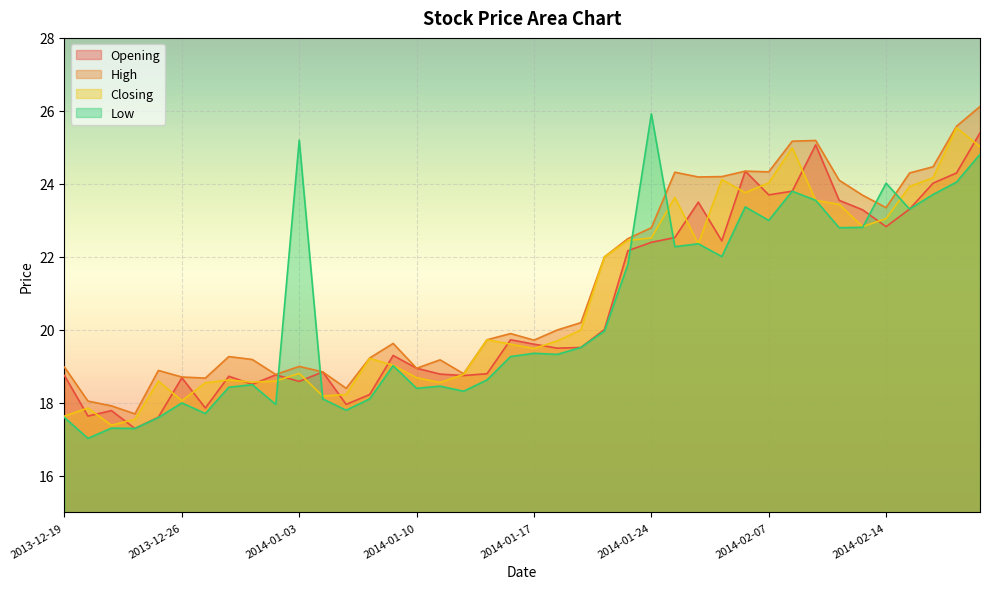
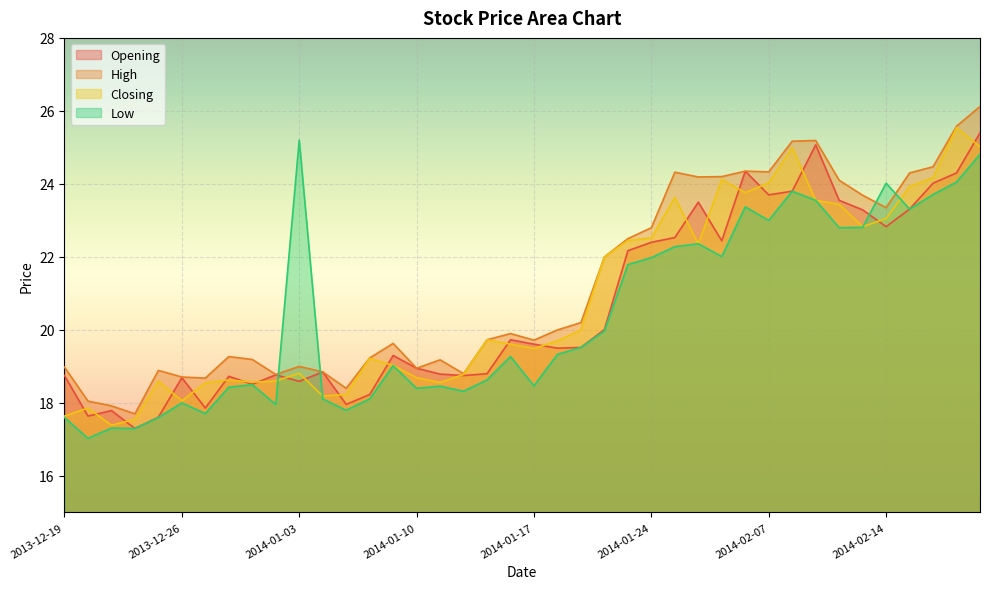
  {
    "Low": {
      "2014-01-03": 25.2,
      "2014-01-10": 18.4,
-     "2014-01-17": 19.4,
-     "2014-01-24": 25.9,
+     "2014-01-17": 18.5,
+     "2014-01-24": 22.0,
      "2014-02-07": 23.0,
      "2014-02-14": 24.0
    }
  }
